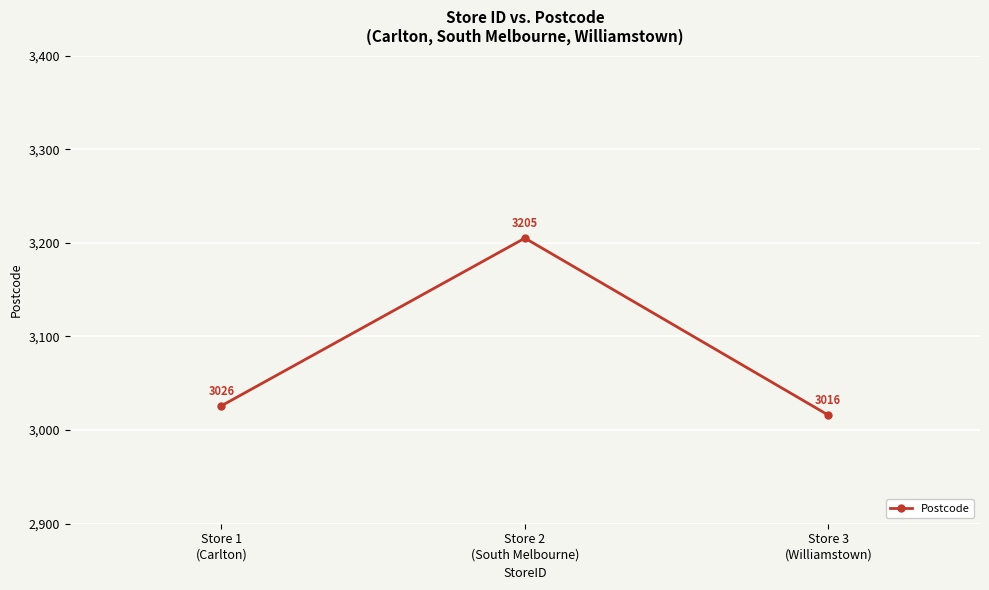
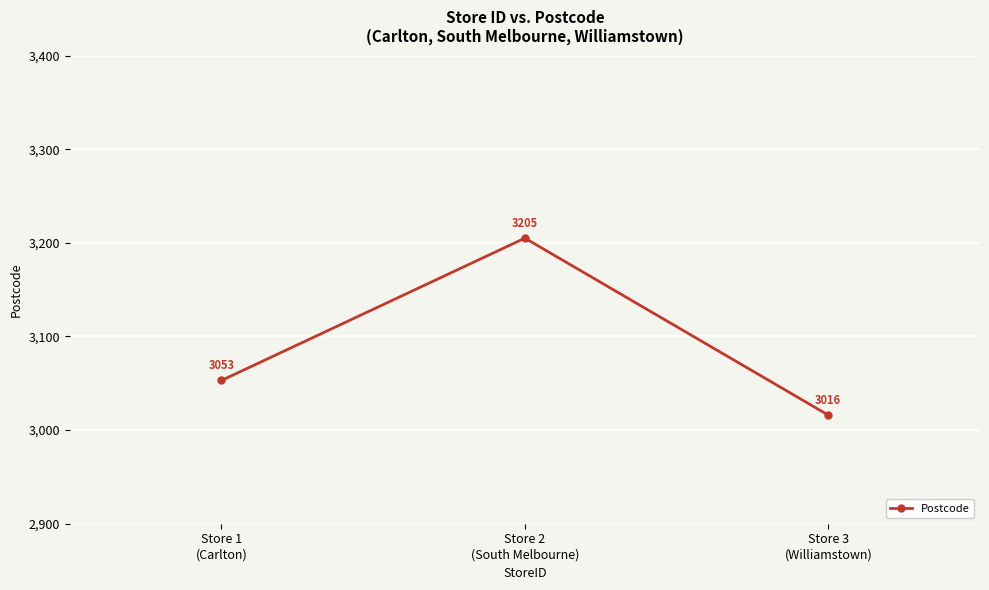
  {
-   "Store 1 (Carlton)": 3026,
+   "Store 1 (Carlton)": 3053,
    "Store 2 (South Melbourne)": 3205,
    "Store 3 (Williamstown)": 3016
  }
